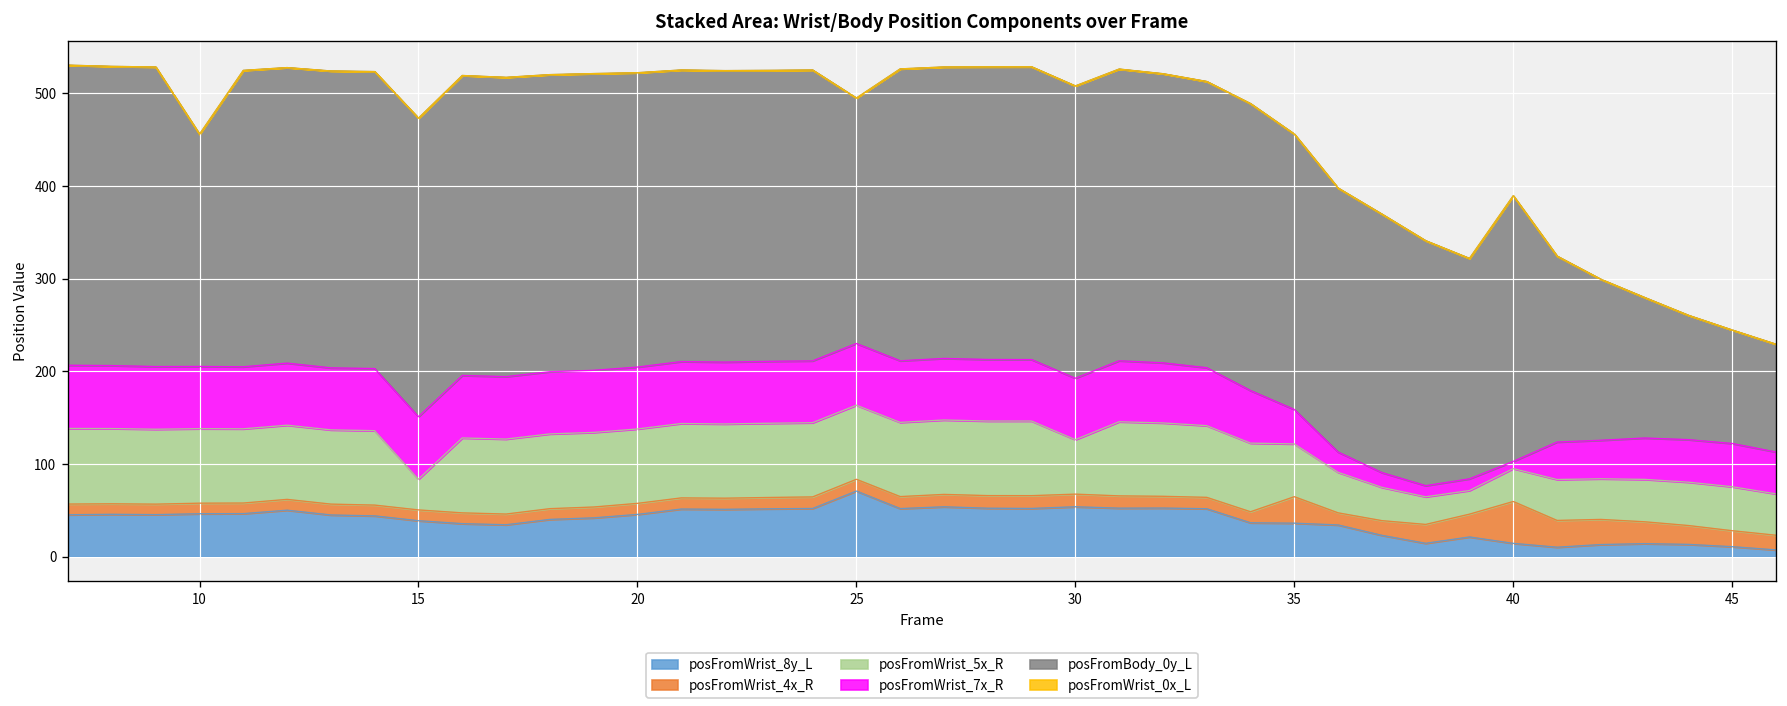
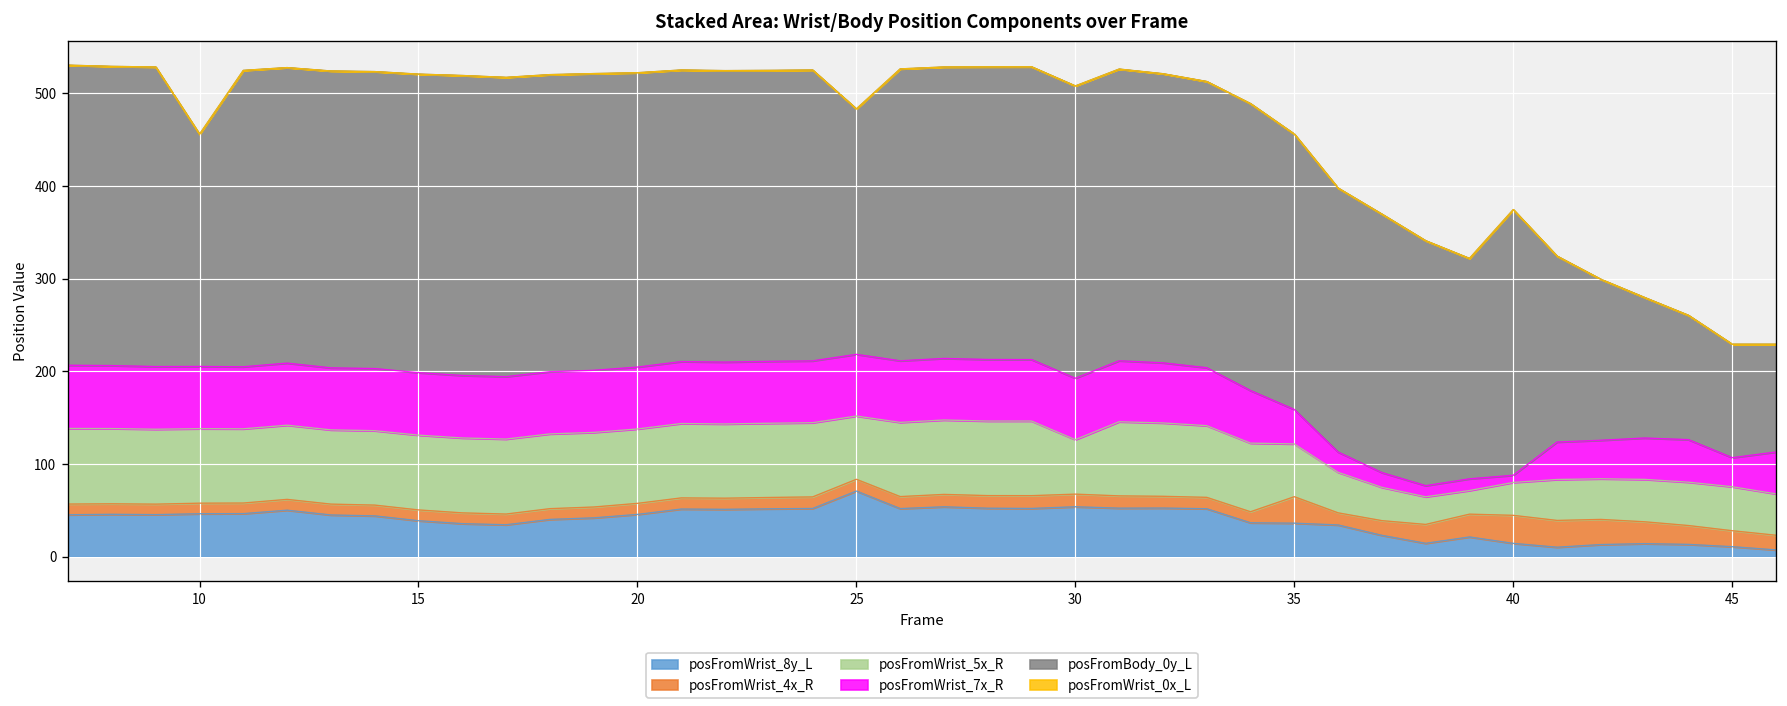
  {
    "posFromWrist_8y_L": {
      "10": 50,
      "15": 40,
      "20": 50,
      "25": 70,
      "30": 50,
      "35": 40,
      "40": 10,
      "45": 10
    },
    "posFromWrist_4x_R": {
      "10": 10,
      "15": 10,
      "20": 10,
      "25": 10,
      "30": 10,
      "35": 30,
-     "40": 50,
+     "40": 30,
      "45": 20
    },
    "posFromWrist_5x_R": {
      "10": 80,
-     "15": 30,
+     "15": 80,
      "20": 80,
-     "25": 80,
+     "25": 70,
      "30": 60,
      "35": 60,
      "40": 40,
      "45": 50
    },
    "posFromWrist_7x_R": {
      "10": 70,
      "15": 70,
      "20": 70,
      "25": 70,
      "30": 70,
      "35": 40,
      "40": 10,
-     "45": 50
+     "45": 30
    }
  }
